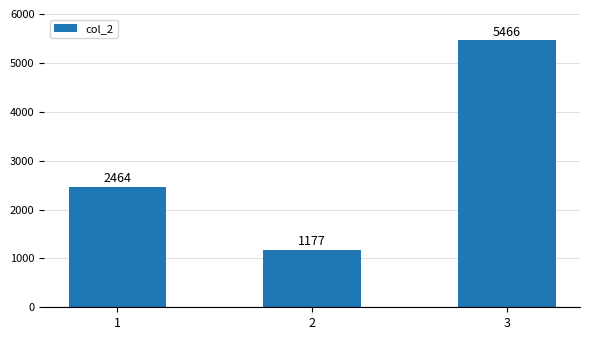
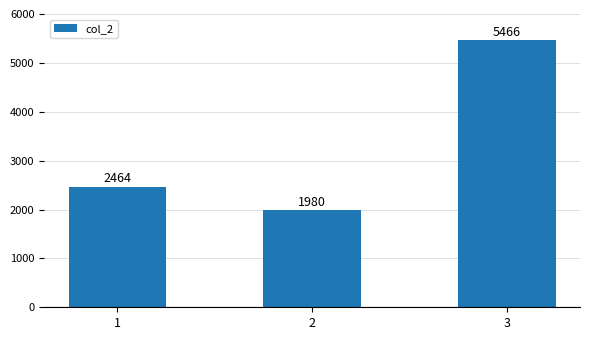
  {
    "1": 2464,
-   "2": 1177,
+   "2": 1980,
    "3": 5466
  }
